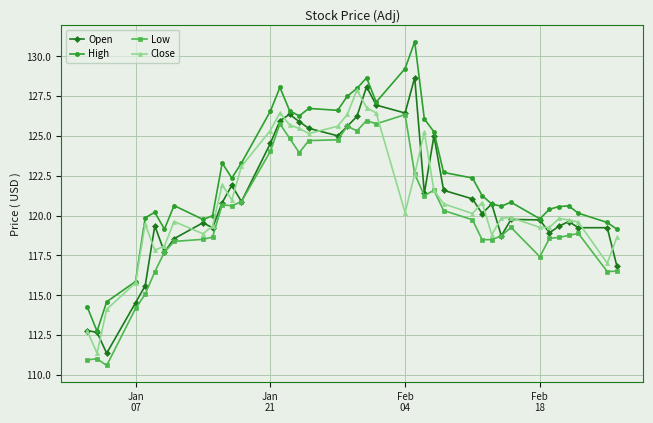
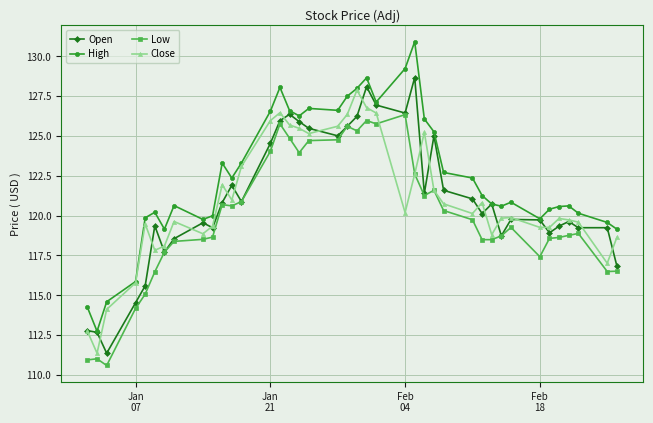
  {
    "Close": {
-     "Jan 21": 125.3,
+     "Jan 21": 126.0,
      "Feb 04": 120.2,
      "Feb 18": 119.3
    }
  }
